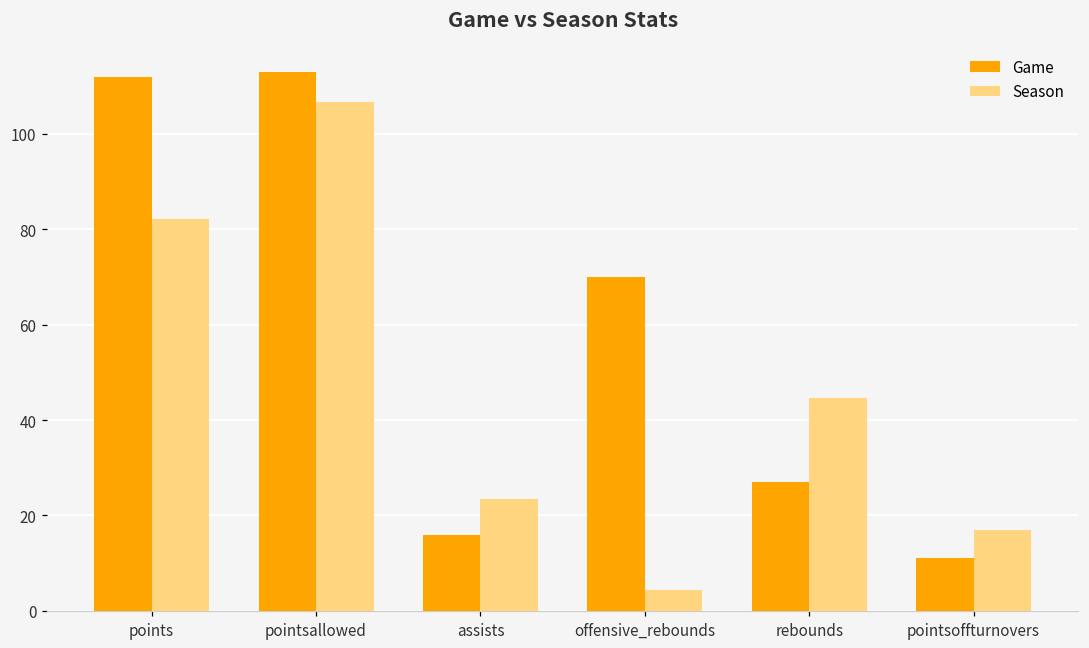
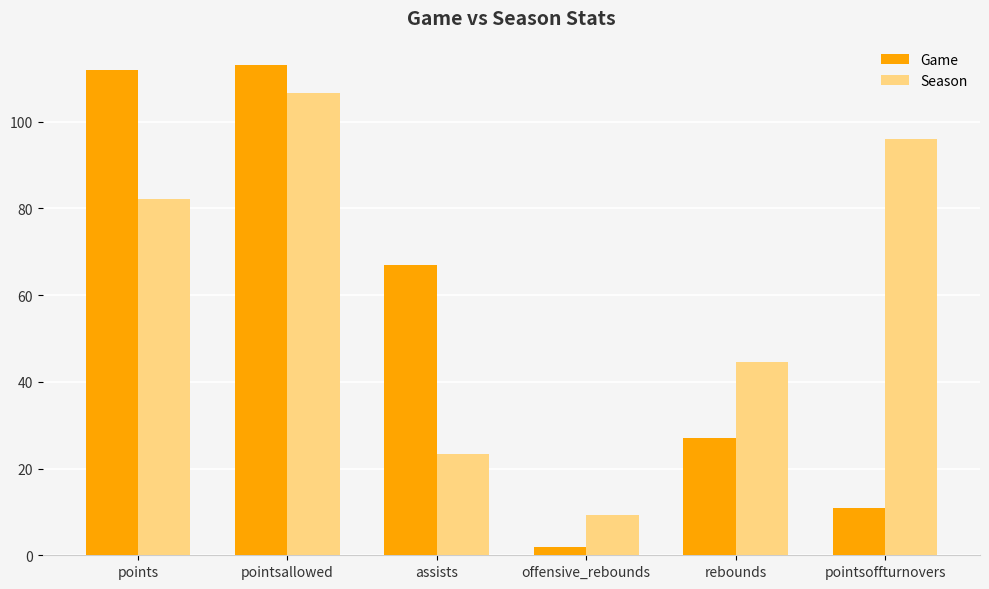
  {
    "Game": {
      "points": 112,
      "pointsallowed": 113,
-     "assists": 16,
-     "offensive_rebounds": 70,
+     "assists": 67,
+     "offensive_rebounds": 2,
      "rebounds": 27,
      "pointsoffturnovers": 11
    },
    "Season": {
      "points": 82,
      "pointsallowed": 107,
      "assists": 23,
-     "offensive_rebounds": 4,
+     "offensive_rebounds": 9,
      "rebounds": 45,
-     "pointsoffturnovers": 17
+     "pointsoffturnovers": 96
    }
  }
